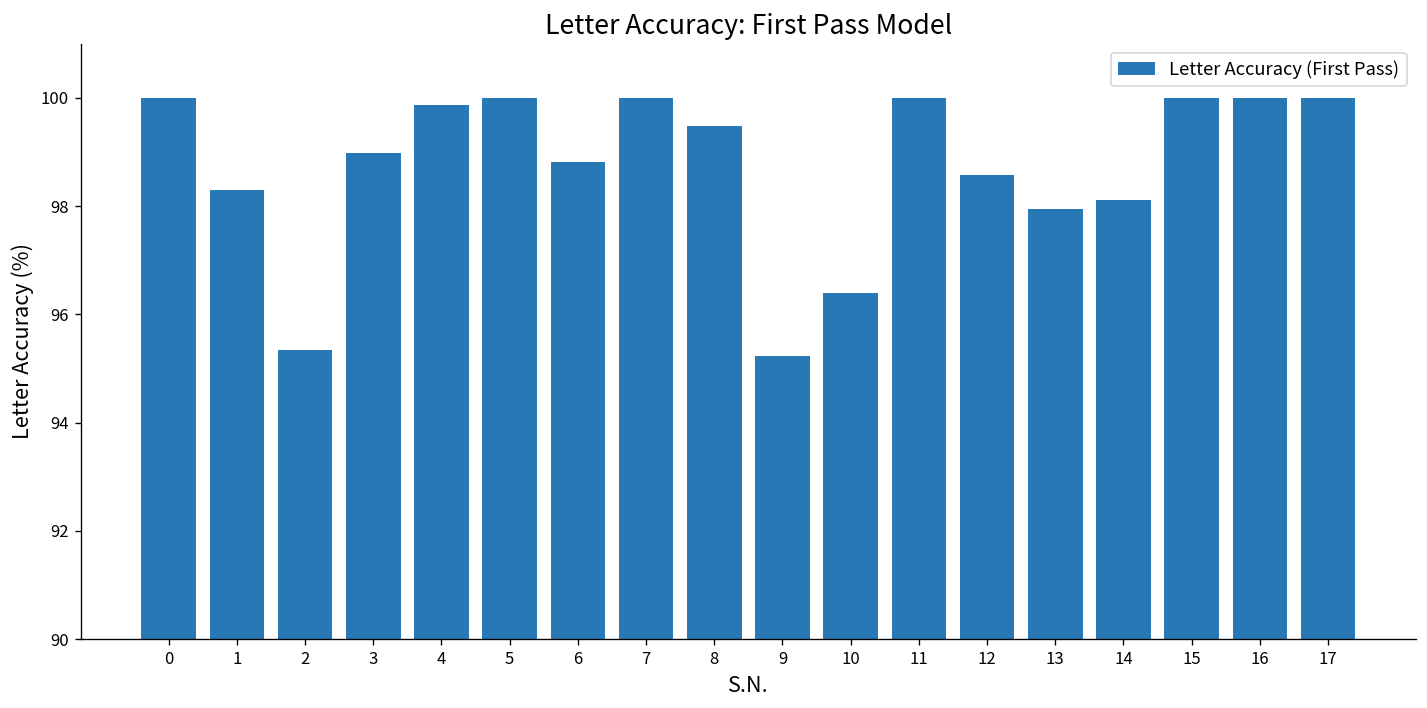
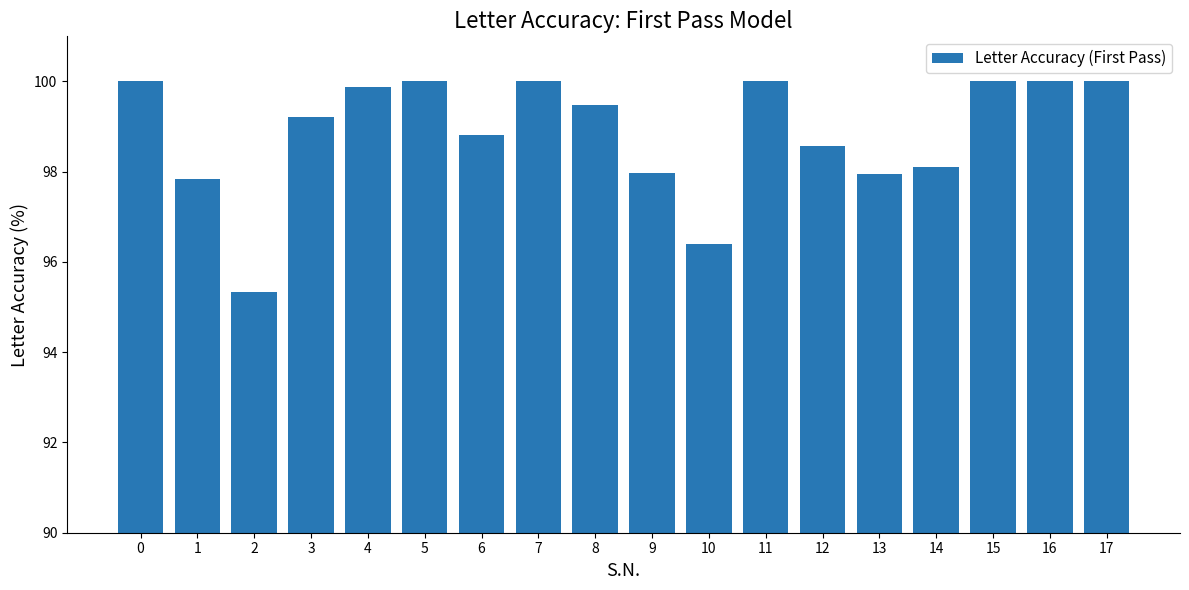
  {
    "0": 100.0,
-   "1": 98.3,
+   "1": 97.8,
    "2": 95.3,
-   "3": 99.0,
+   "3": 99.2,
    "4": 99.9,
    "5": 100.0,
    "6": 98.8,
    "7": 100.0,
    "8": 99.5,
-   "9": 95.2,
+   "9": 98.0,
    "10": 96.4,
    "11": 100.0,
    "12": 98.6,
    "13": 97.9,
    "14": 98.1,
    "15": 100.0,
    "16": 100.0,
    "17": 100.0
  }
